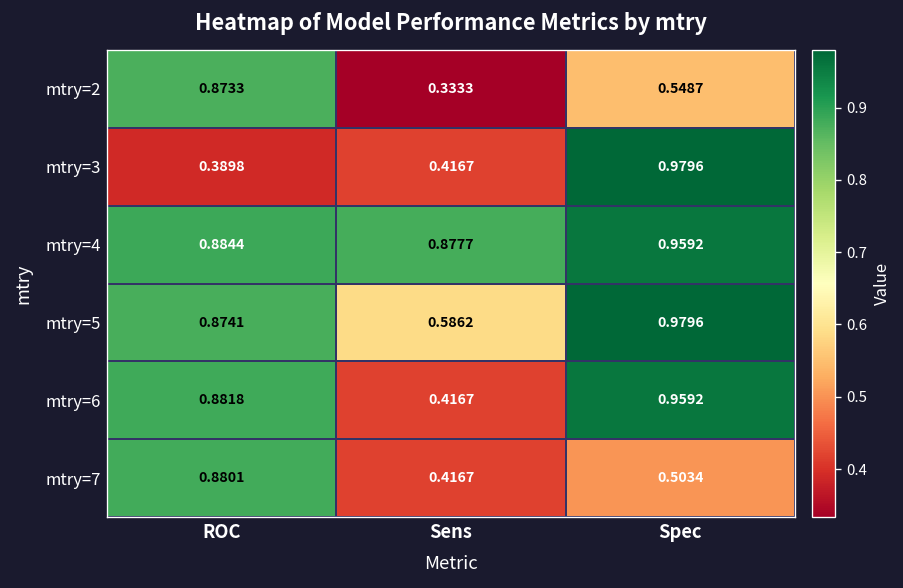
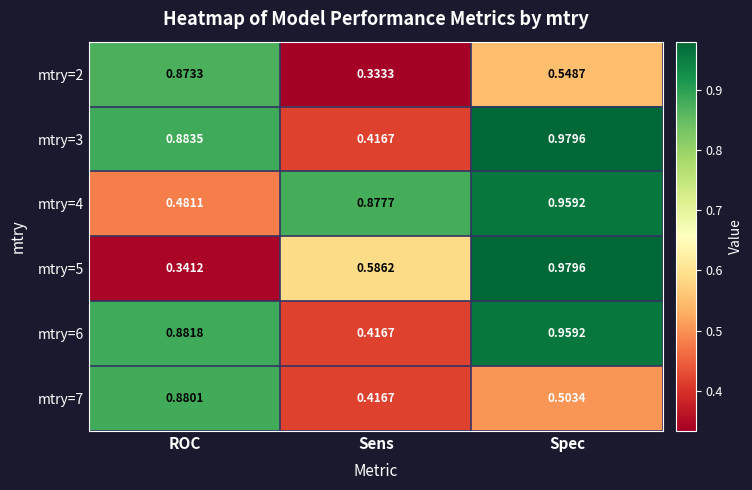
  {
    "mtry=2": {
      "ROC": 0.8733,
      "Sens": 0.3333,
      "Spec": 0.5487
    },
    "mtry=3": {
-     "ROC": 0.3898,
+     "ROC": 0.8835,
      "Sens": 0.4167,
      "Spec": 0.9796
    },
    "mtry=4": {
-     "ROC": 0.8844,
+     "ROC": 0.4811,
      "Sens": 0.8777,
      "Spec": 0.9592
    },
    "mtry=5": {
-     "ROC": 0.8741,
+     "ROC": 0.3412,
      "Sens": 0.5862,
      "Spec": 0.9796
    },
    "mtry=6": {
      "ROC": 0.8818,
      "Sens": 0.4167,
      "Spec": 0.9592
    },
    "mtry=7": {
      "ROC": 0.8801,
      "Sens": 0.4167,
      "Spec": 0.5034
    }
  }
